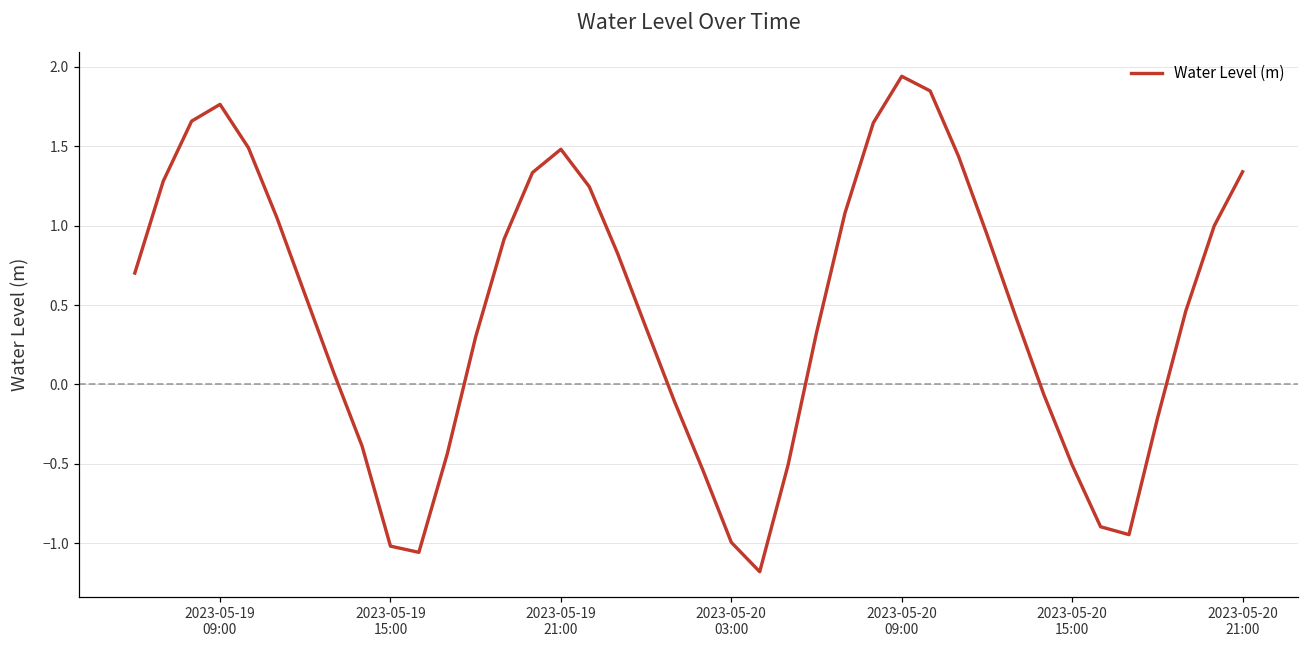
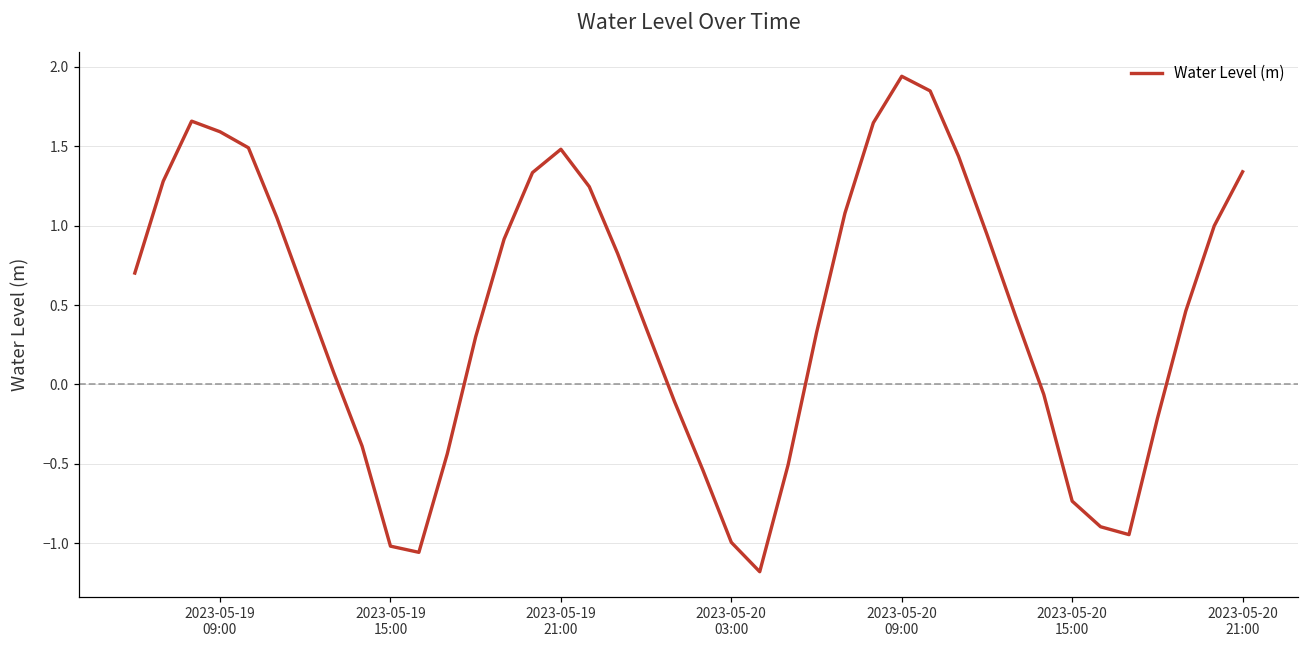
  {
-   "2023-05-19 09:00": 1.76,
+   "2023-05-19 09:00": 1.59,
    "2023-05-19 15:00": -1.02,
    "2023-05-19 21:00": 1.48,
    "2023-05-20 03:00": -0.99,
    "2023-05-20 09:00": 1.94,
-   "2023-05-20 15:00": -0.51,
+   "2023-05-20 15:00": -0.74,
    "2023-05-20 21:00": 1.34
  }
